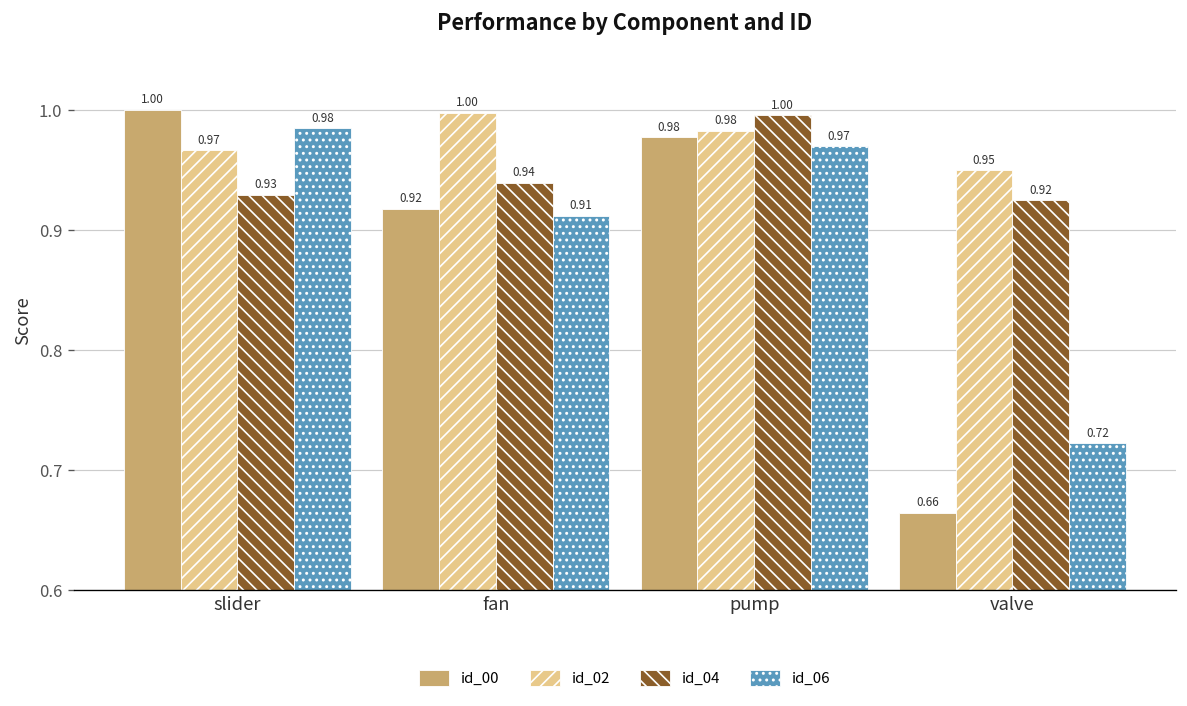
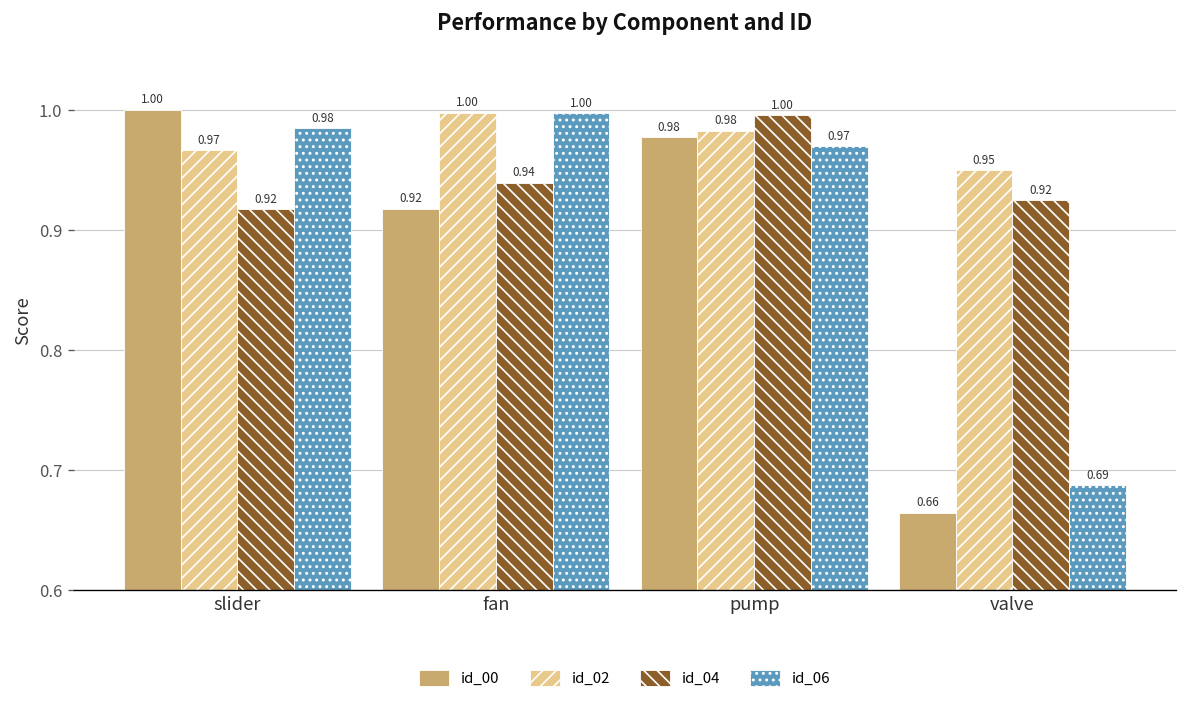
  {
    "id_04": {
-     "slider": 0.93,
+     "slider": 0.92,
      "fan": 0.94,
      "pump": 1.00,
      "valve": 0.92
    },
    "id_06": {
      "slider": 0.98,
-     "fan": 0.91,
+     "fan": 1.00,
      "pump": 0.97,
-     "valve": 0.72
+     "valve": 0.69
    }
  }
